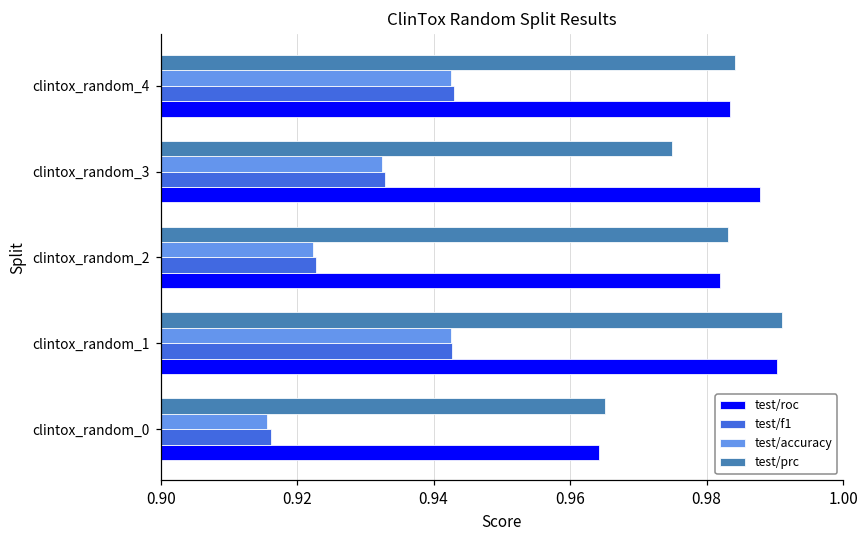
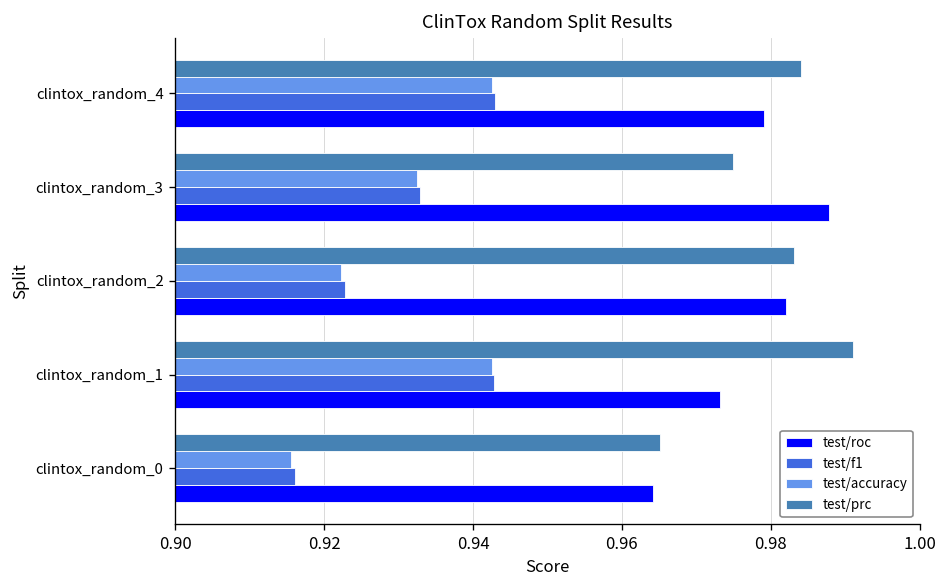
  {
    "test/roc": {
-     "clintox_random_4": 0.983,
+     "clintox_random_4": 0.979,
      "clintox_random_3": 0.988,
      "clintox_random_2": 0.982,
-     "clintox_random_1": 0.990,
+     "clintox_random_1": 0.973,
      "clintox_random_0": 0.964
    }
  }
